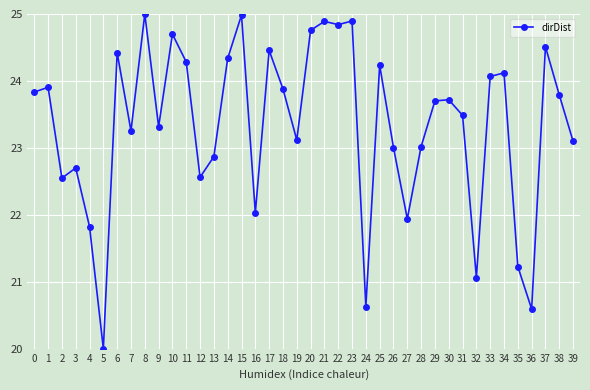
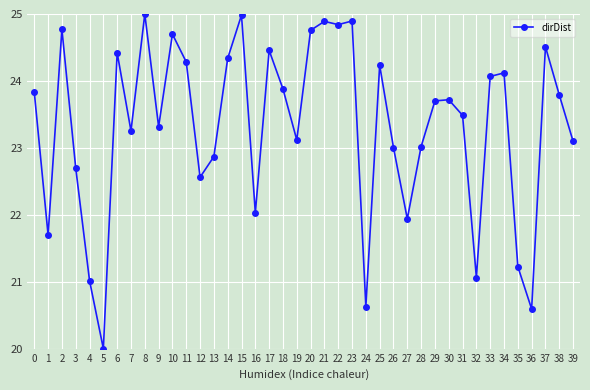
  {
    "0": 23.8,
-   "1": 23.9,
-   "2": 22.5,
+   "1": 21.7,
+   "2": 24.8,
    "3": 22.7,
-   "4": 21.8,
+   "4": 21.0,
    "5": 20.0,
    "6": 24.4,
    "7": 23.3,
    "8": 25.0,
    "9": 23.3,
    "10": 24.7,
    "11": 24.3,
    "12": 22.6,
    "13": 22.9,
    "14": 24.3,
    "15": 25.0,
    "16": 22.0,
    "17": 24.5,
    "18": 23.9,
    "19": 23.1,
    "20": 24.8,
    "21": 24.9,
    "22": 24.8,
    "23": 24.9,
    "24": 20.6,
    "25": 24.2,
    "26": 23.0,
    "27": 21.9,
    "28": 23.0,
    "29": 23.7,
    "30": 23.7,
    "31": 23.5,
    "32": 21.1,
    "33": 24.1,
    "34": 24.1,
    "35": 21.2,
    "36": 20.6,
    "37": 24.5,
    "38": 23.8,
    "39": 23.1
  }
